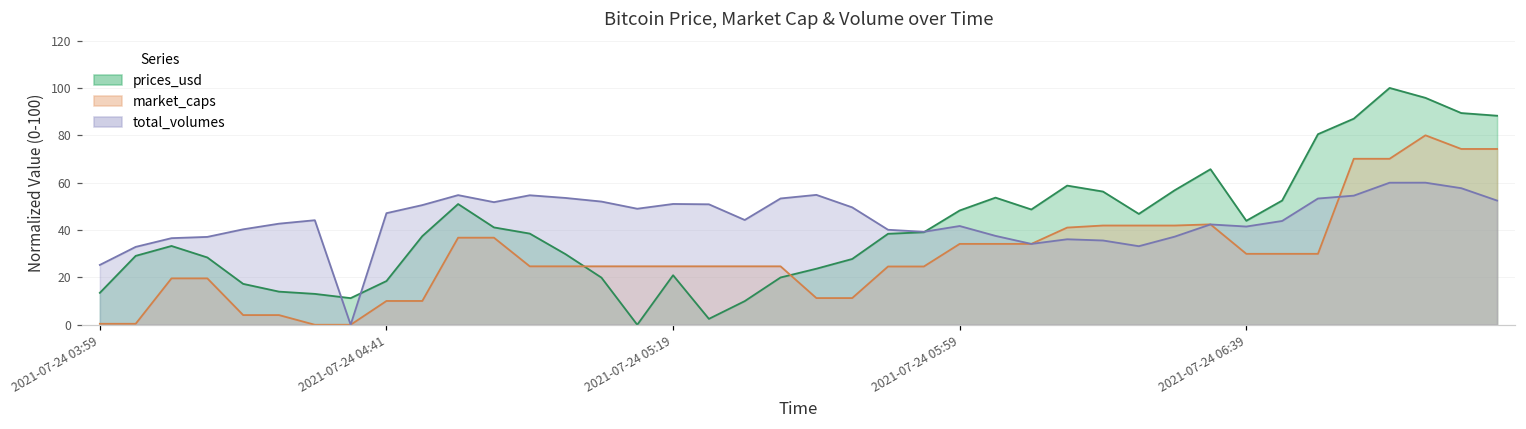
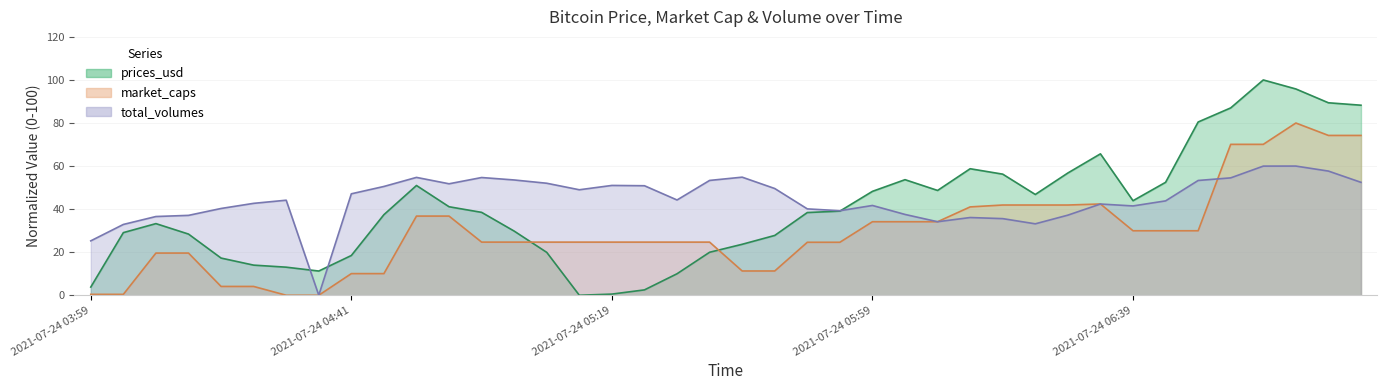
  {
    "prices_usd": {
-     "2021-07-24 03:59": 13,
+     "2021-07-24 03:59": 4,
      "2021-07-24 04:41": 18,
-     "2021-07-24 05:19": 21,
+     "2021-07-24 05:19": 1,
      "2021-07-24 05:59": 48,
      "2021-07-24 06:39": 44
    }
  }
